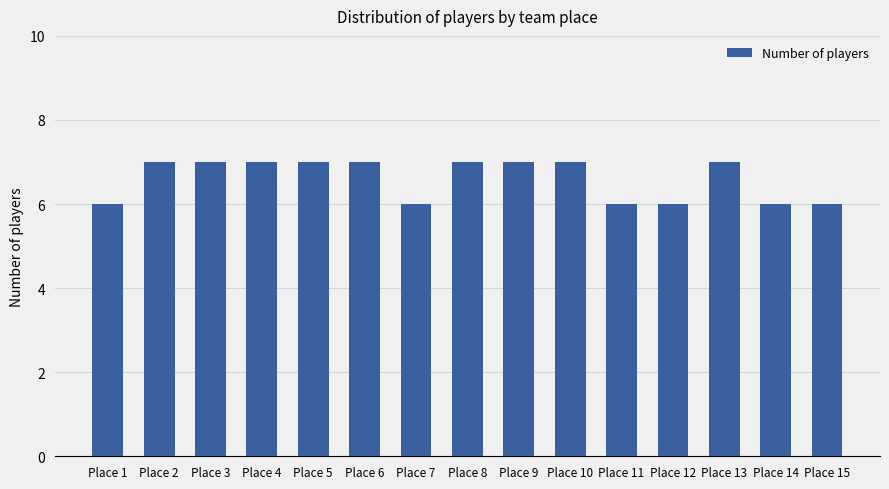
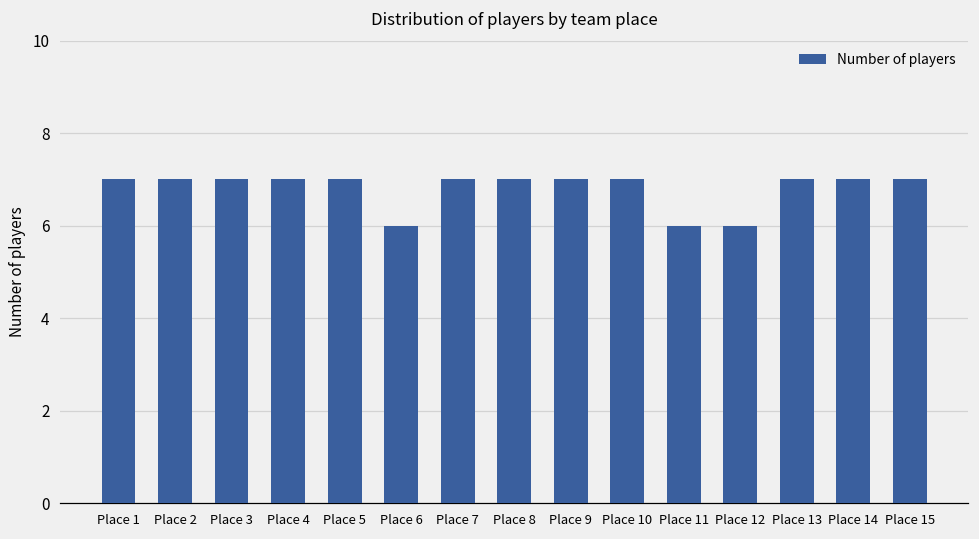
  {
-   "Place 1": 6,
+   "Place 1": 7,
    "Place 2": 7,
    "Place 3": 7,
    "Place 4": 7,
    "Place 5": 7,
-   "Place 6": 7,
-   "Place 7": 6,
+   "Place 6": 6,
+   "Place 7": 7,
    "Place 8": 7,
    "Place 9": 7,
    "Place 10": 7,
    "Place 11": 6,
    "Place 12": 6,
    "Place 13": 7,
-   "Place 14": 6,
-   "Place 15": 6
+   "Place 14": 7,
+   "Place 15": 7
  }
